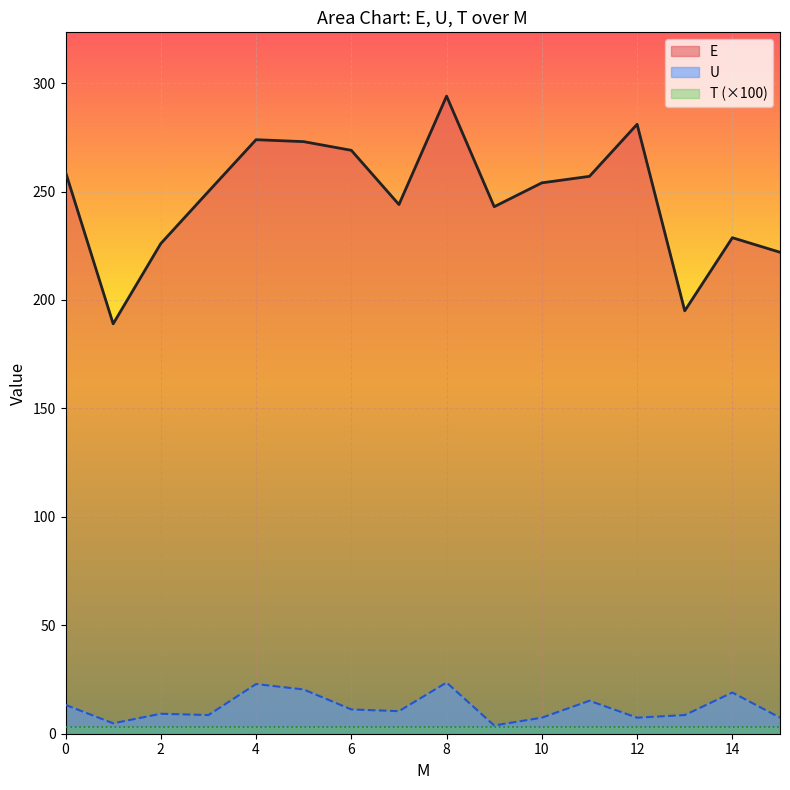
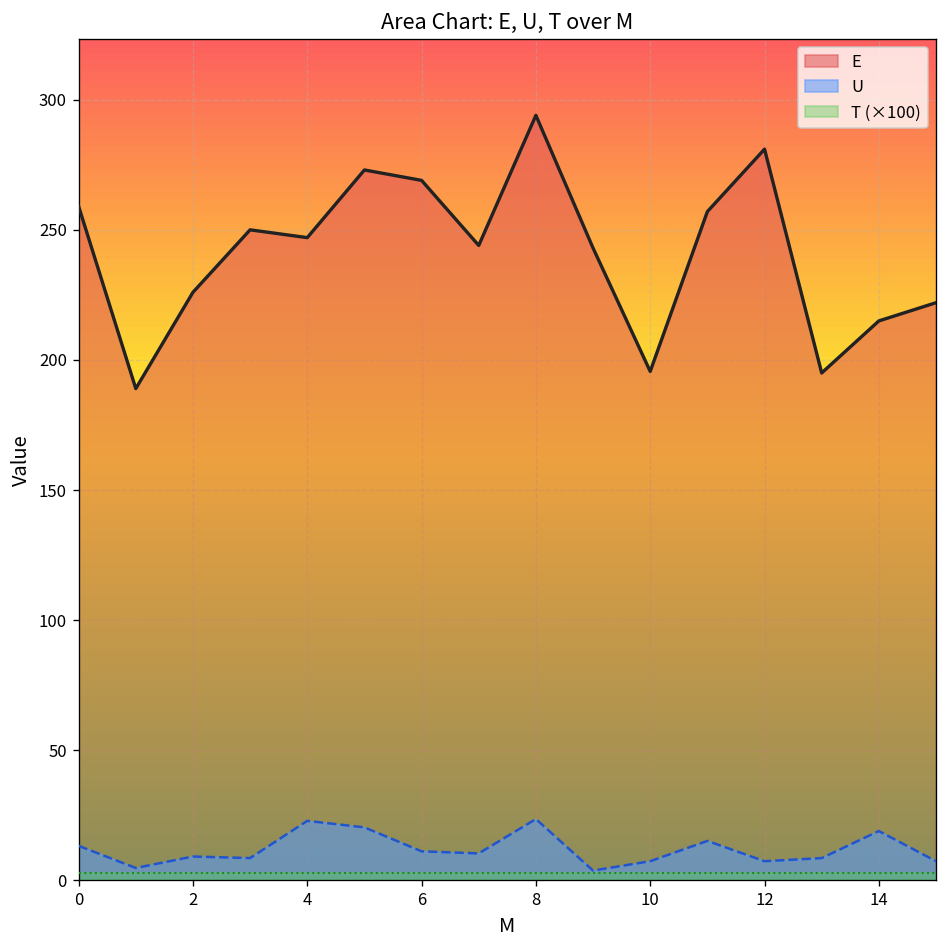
  {
    "E": {
      "0": 259,
      "2": 226,
-     "4": 274,
+     "4": 247,
      "6": 269,
      "8": 294,
-     "10": 254,
+     "10": 196,
      "12": 281,
-     "14": 229
+     "14": 215
    },
    "U": {
      "0": 13,
      "2": 9,
      "4": 23,
      "6": 11,
      "8": 24,
      "10": 7,
      "12": 7,
      "14": 19
    },
    "T (×100)": {
      "0": 3,
      "2": 3,
      "4": 3,
      "6": 3,
      "8": 3,
      "10": 3,
      "12": 3,
      "14": 3
    }
  }
